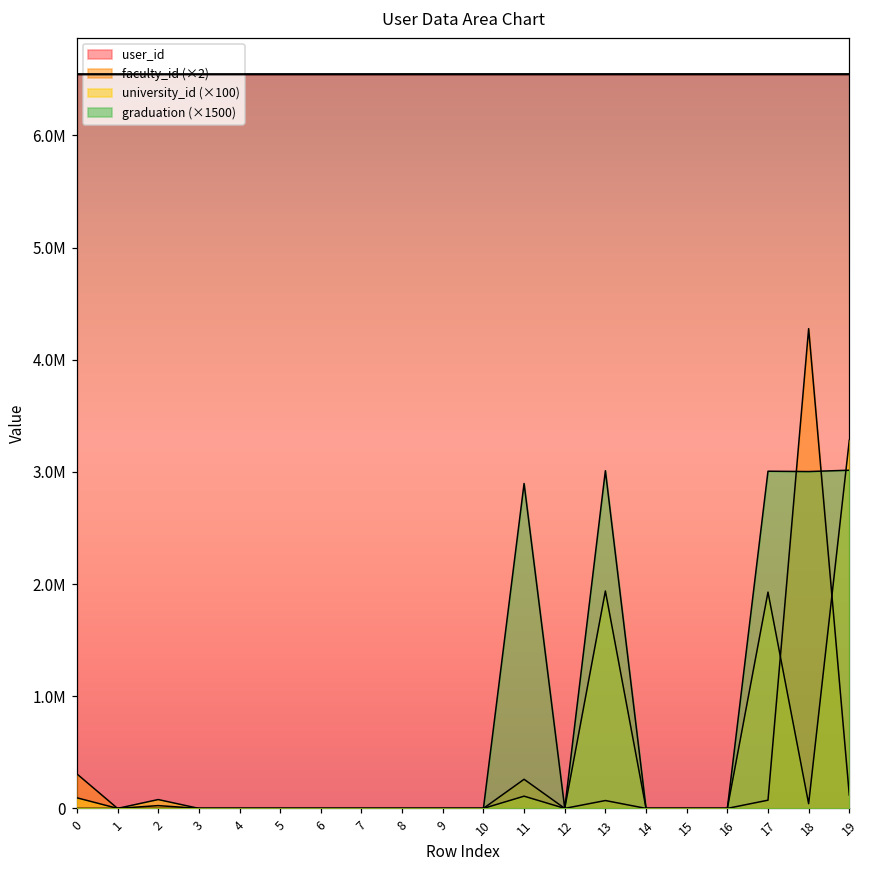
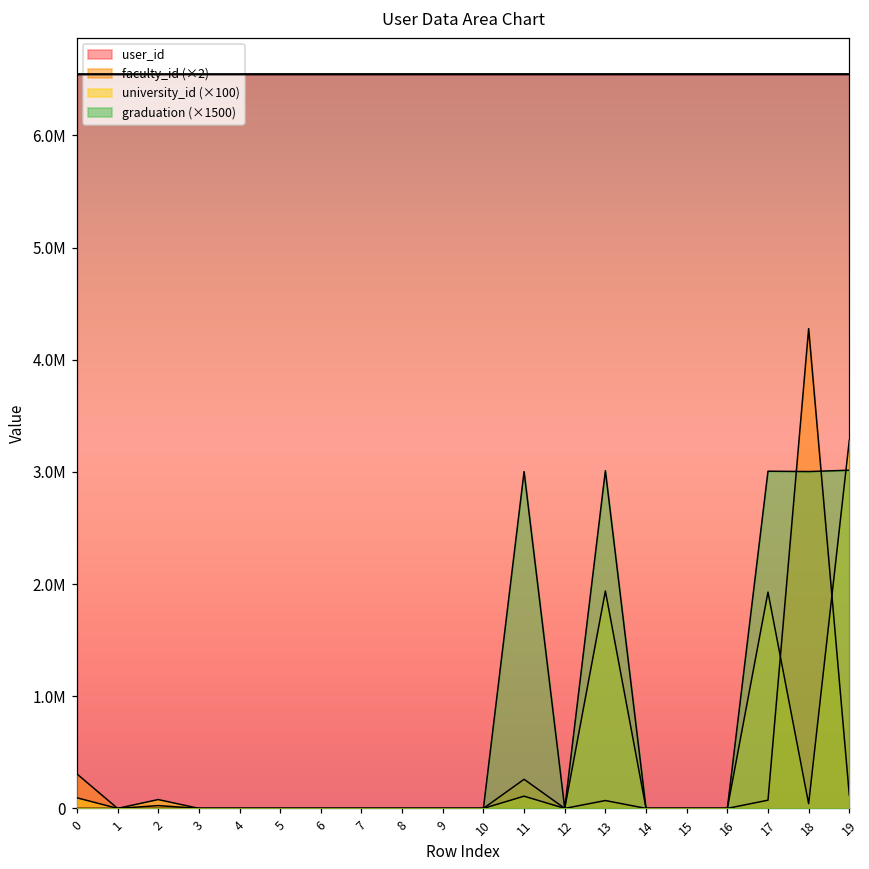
  {
    "user_id": {
      "0": 6540000,
      "5": 6550000,
      "6": 6550000,
      "7": 6550000,
      "8": 6550000,
      "9": 6550000,
      "10": 6550000,
      "11": 6550000,
      "12": 6550000,
      "13": 6550000,
      "14": 6550000,
      "15": 6550000,
      "16": 6550000,
      "17": 6550000,
      "18": 6550000,
      "19": 6550000
    },
    "graduation (×1500)": {
      "0": 0,
-     "11": 2900000,
+     "11": 3000000,
      "13": 3010000,
      "17": 3010000,
      "18": 3000000,
      "19": 3020000
    }
  }
